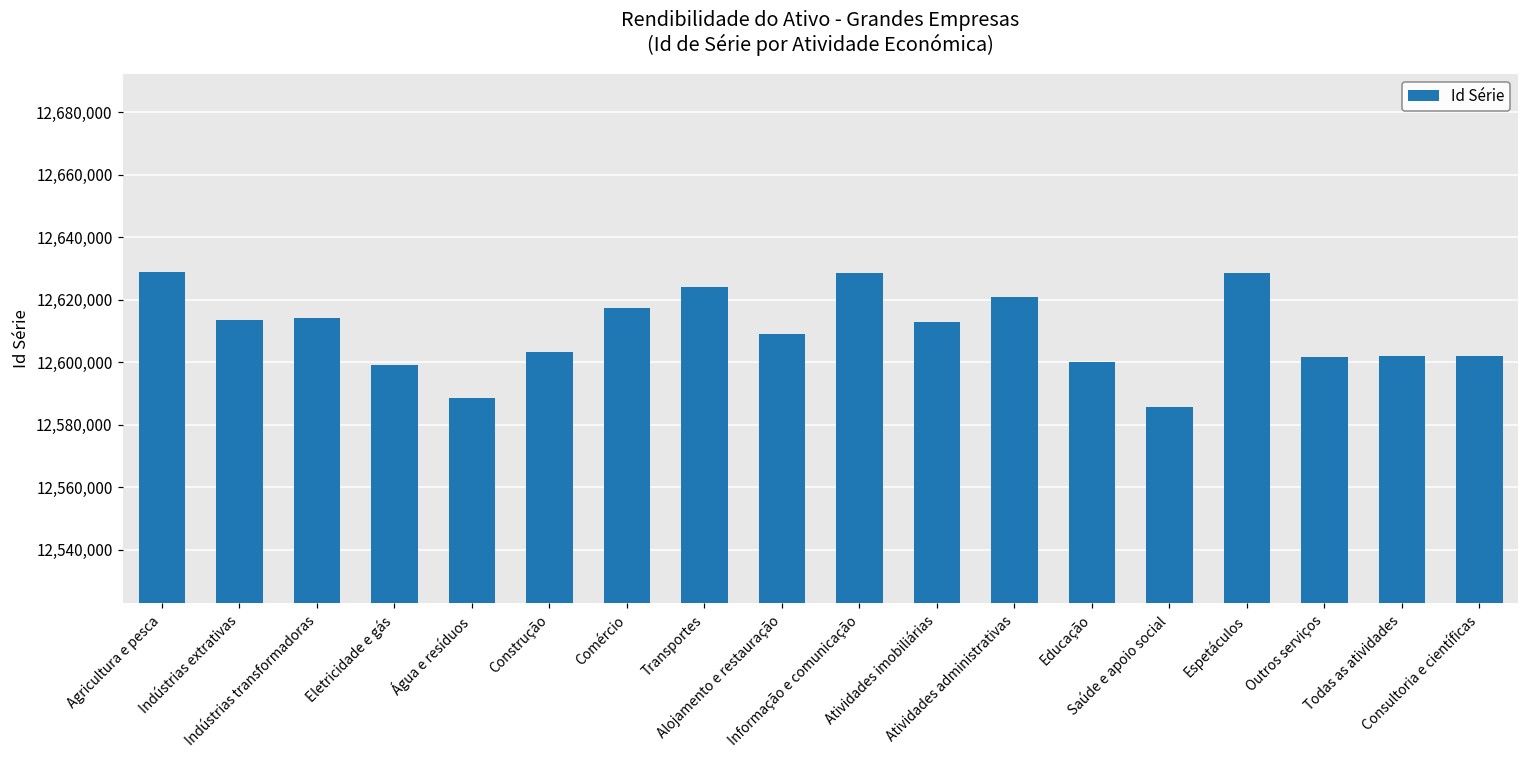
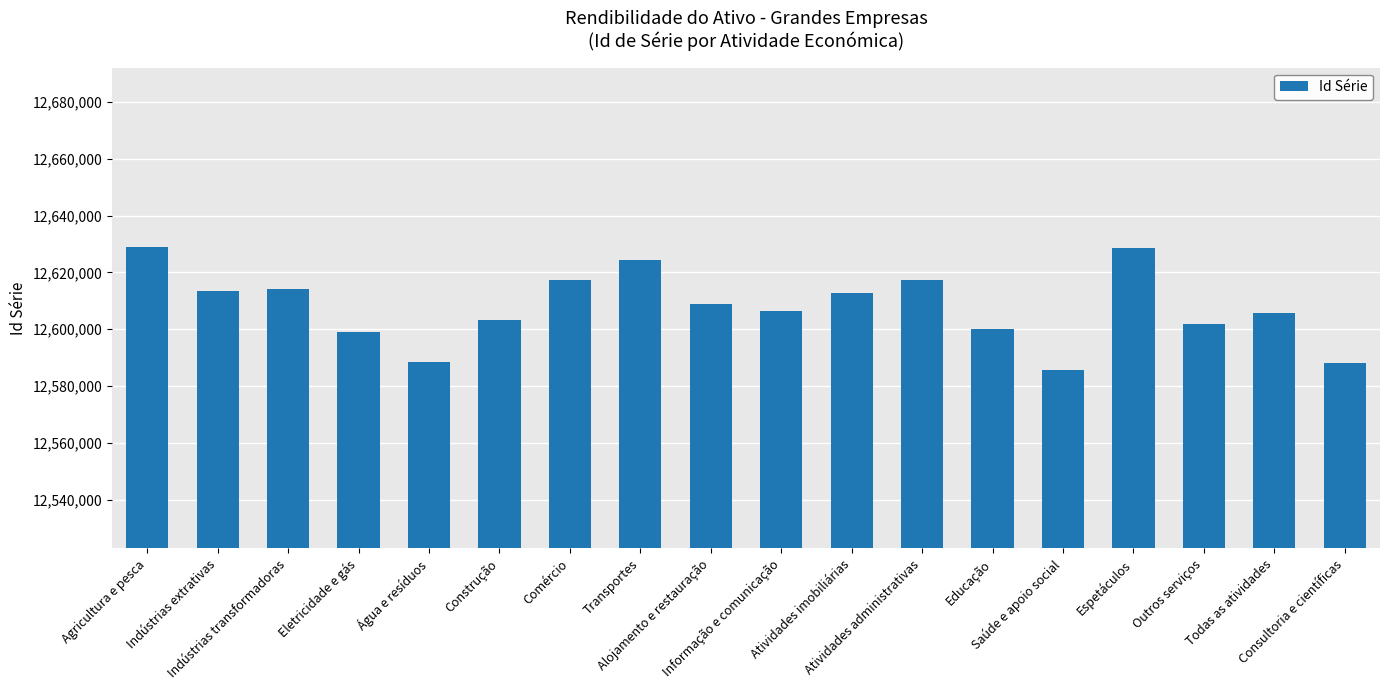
  {
    "Agricultura e pesca": "12,629,000",
    "Indústrias extrativas": "12,614,000",
    "Indústrias transformadoras": "12,614,000",
    "Eletricidade e gás": "12,599,000",
    "Água e resíduos": "12,588,000",
    "Construção": "12,603,000",
    "Comércio": "12,617,000",
    "Transportes": "12,624,000",
    "Alojamento e restauração": "12,609,000",
-   "Informação e comunicação": "12,628,000",
+   "Informação e comunicação": "12,607,000",
    "Atividades imobiliárias": "12,613,000",
-   "Atividades administrativas": "12,621,000",
+   "Atividades administrativas": "12,617,000",
    "Educação": "12,600,000",
    "Saúde e apoio social": "12,586,000",
    "Espetáculos": "12,629,000",
    "Outros serviços": "12,602,000",
-   "Todas as atividades": "12,602,000",
-   "Consultoria e científicas": "12,602,000"
+   "Todas as atividades": "12,606,000",
+   "Consultoria e científicas": "12,588,000"
  }
